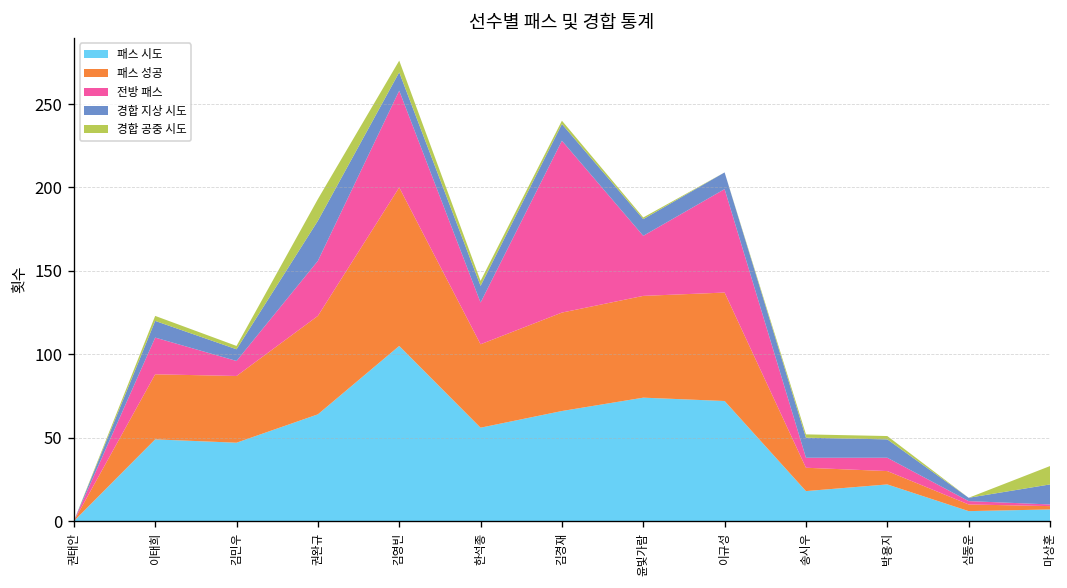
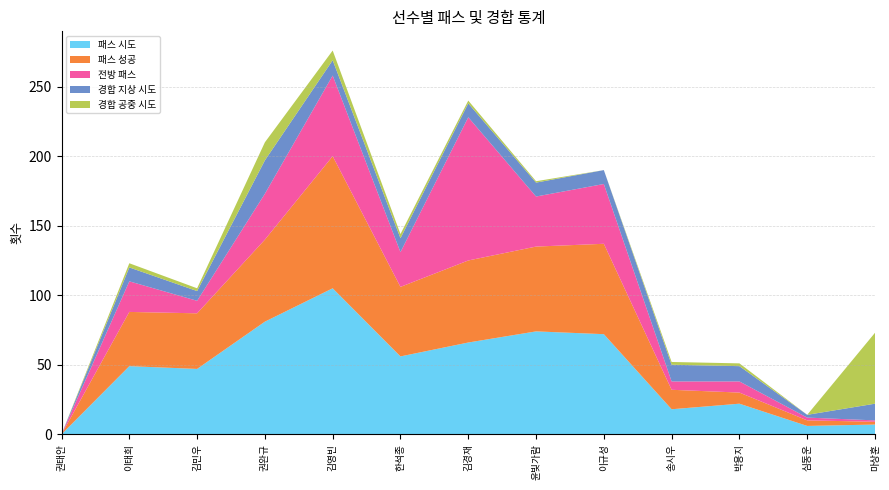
  {
    "패스 시도": {
      "이태희": 49,
      "김민우": 47,
-     "권완규": 64,
+     "권완규": 81,
      "김영빈": 105,
      "한석종": 56,
      "김경재": 66,
      "윤빛가람": 74,
      "이규성": 72,
      "송시우": 18,
      "박용지": 22,
      "심동운": 6,
      "마상훈": 7
    },
    "패스 성공": {
      "이태희": 39,
      "김민우": 40,
      "권완규": 59,
      "김영빈": 95,
      "한석종": 50,
      "김경재": 59,
      "윤빛가람": 61,
      "이규성": 65,
      "송시우": 14,
      "박용지": 8,
      "심동운": 4
    },
    "전방 패스": {
      "이태희": 22,
      "김민우": 9,
      "권완규": 33,
      "김영빈": 58,
      "한석종": 25,
      "김경재": 103,
      "윤빛가람": 36,
-     "이규성": 62,
+     "이규성": 43,
      "송시우": 6,
      "박용지": 8,
      "심동운": 2
    },
    "경합 지상 시도": {
      "이태희": 10,
      "김민우": 7,
      "권완규": 24,
      "김영빈": 11,
      "한석종": 10,
      "김경재": 10,
      "송시우": 12,
      "박용지": 11,
      "마상훈": 12
    },
    "경합 공중 시도": {
      "이태희": 3,
      "김민우": 2,
      "권완규": 13,
      "김영빈": 7,
      "한석종": 3,
      "김경재": 2,
      "송시우": 2,
      "박용지": 2,
-     "마상훈": 11
+     "마상훈": 51
    }
  }
